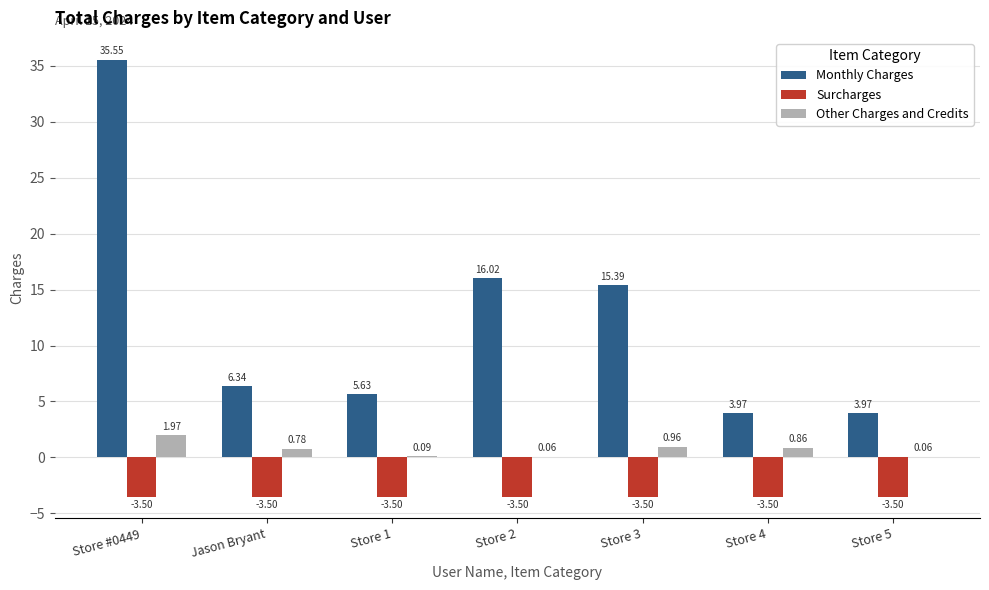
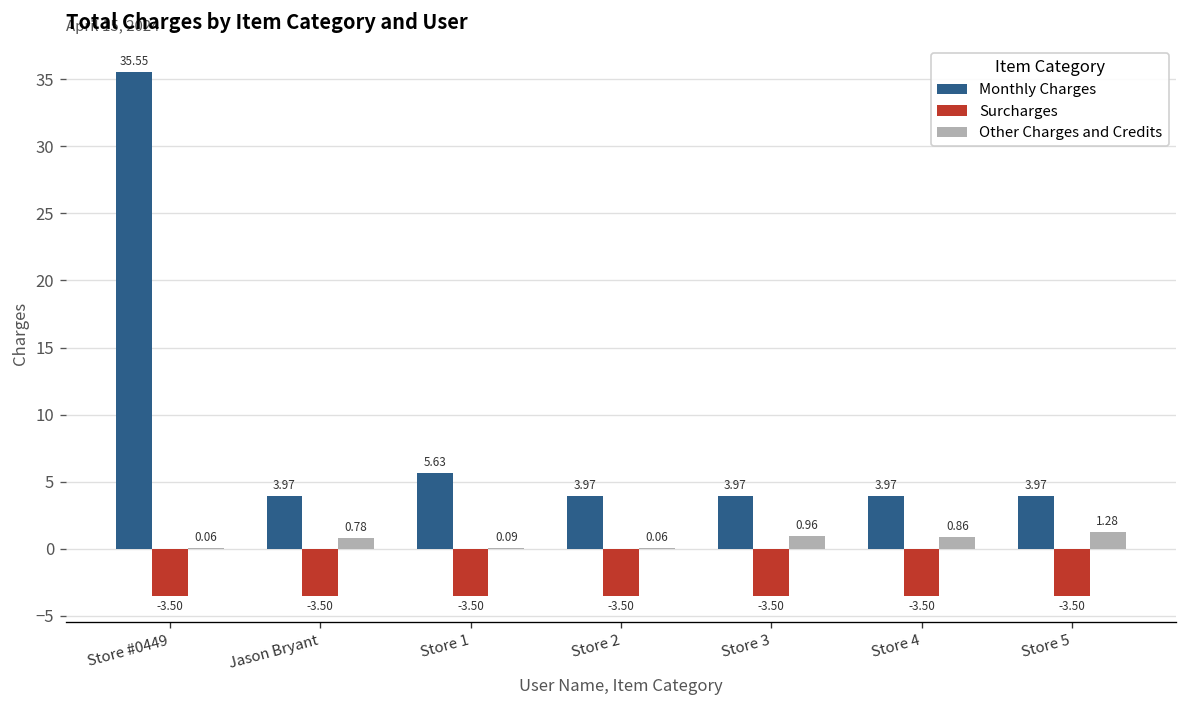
  {
    "Monthly Charges": {
      "Store #0449": 35.55,
-     "Jason Bryant": 6.34,
+     "Jason Bryant": 3.97,
      "Store 1": 5.63,
-     "Store 2": 16.02,
-     "Store 3": 15.39,
+     "Store 2": 3.97,
+     "Store 3": 3.97,
      "Store 4": 3.97,
      "Store 5": 3.97
    },
    "Surcharges": {
      "Store #0449": -3.50,
      "Jason Bryant": -3.50,
      "Store 1": -3.50,
      "Store 2": -3.50,
      "Store 3": -3.50,
      "Store 4": -3.50,
      "Store 5": -3.50
    },
    "Other Charges and Credits": {
-     "Store #0449": 1.97,
+     "Store #0449": 0.06,
      "Jason Bryant": 0.78,
      "Store 1": 0.09,
      "Store 2": 0.06,
      "Store 3": 0.96,
      "Store 4": 0.86,
-     "Store 5": 0.06
+     "Store 5": 1.28
    }
  }
